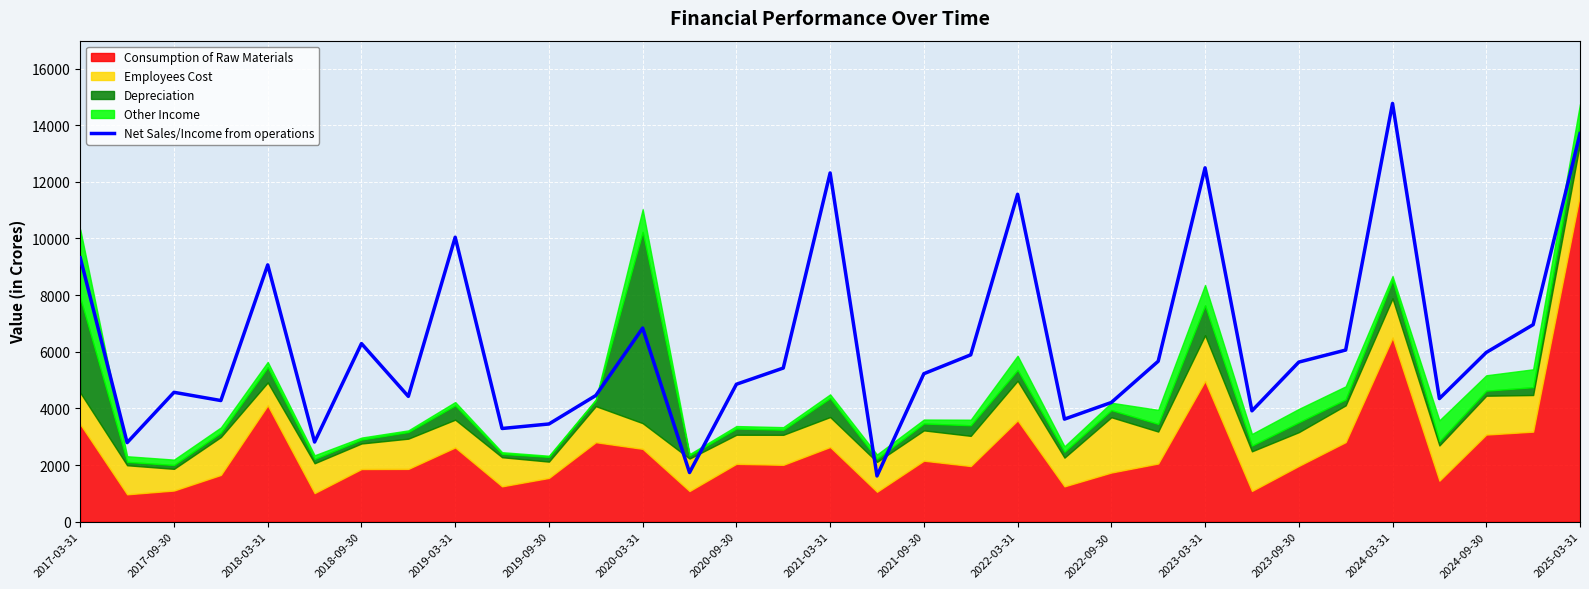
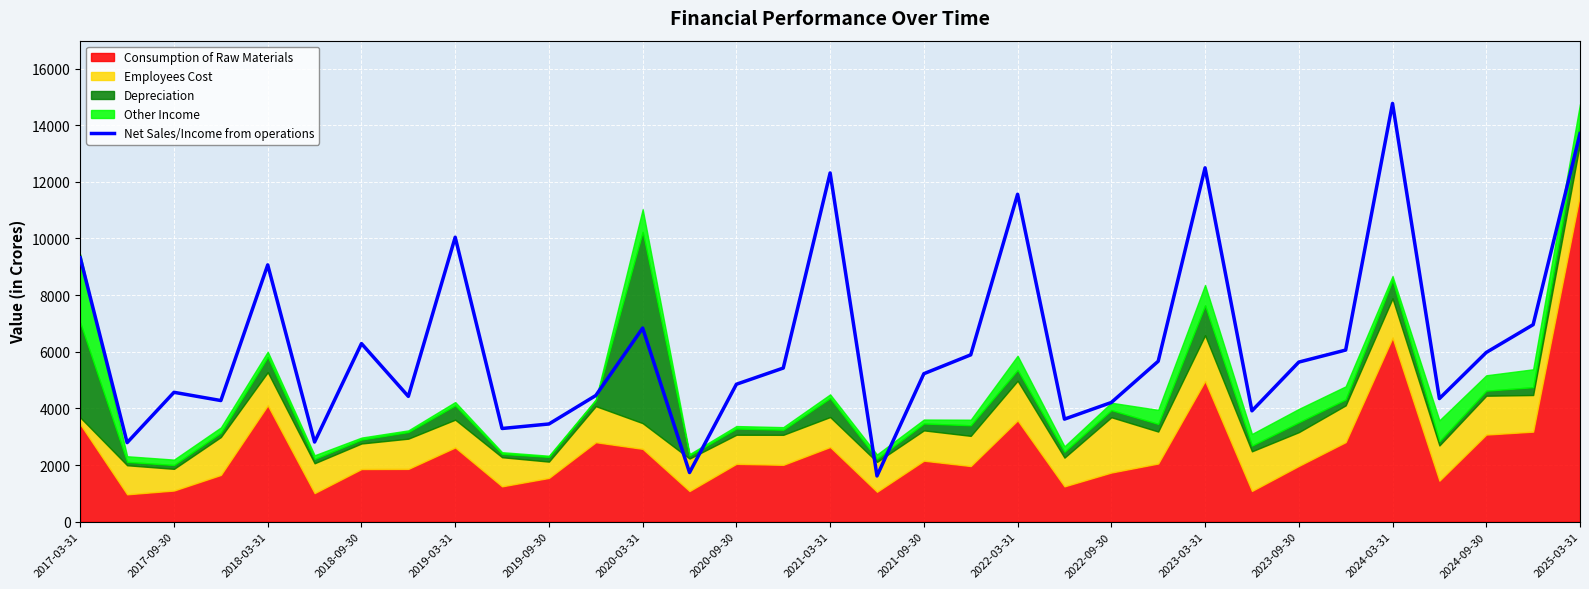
  {
    "Net Sales/Income from operations": {
      "2017-03-31": 9300,
      "2017-09-30": 4600,
      "2018-03-31": 9100,
      "2018-09-30": 6300,
      "2019-03-31": 10000,
      "2019-09-30": 3500,
      "2020-03-31": 6800,
      "2020-09-30": 4900,
      "2021-03-31": 12300,
      "2021-09-30": 5200,
      "2022-03-31": 11600,
      "2023-03-31": 12500,
      "2023-09-30": 5600,
      "2024-03-31": 14800,
      "2024-09-30": 6000,
      "2025-03-31": 13700
    },
    "Consumption of Raw Materials": {
      "2017-03-31": 3400,
      "2017-09-30": 1100,
      "2018-03-31": 4100,
      "2018-09-30": 1900,
      "2019-03-31": 2600,
      "2019-09-30": 1500,
      "2020-03-31": 2600,
      "2020-09-30": 2000,
      "2021-03-31": 2600,
      "2021-09-30": 2200,
      "2022-03-31": 3600,
      "2022-09-30": 1700,
      "2023-03-31": 5000,
      "2023-09-30": 2000,
      "2024-03-31": 6500,
      "2024-09-30": 3100,
      "2025-03-31": 11600
    },
    "Employees Cost": {
-     "2017-03-31": 1100,
+     "2017-03-31": 200,
      "2017-09-30": 800,
-     "2018-03-31": 800,
+     "2018-03-31": 1200,
      "2018-09-30": 900,
      "2019-03-31": 1000,
      "2019-09-30": 600,
      "2020-03-31": 900,
      "2020-09-30": 1000,
      "2021-03-31": 1100,
      "2021-09-30": 1100,
      "2022-03-31": 1400,
      "2022-09-30": 2000,
      "2023-03-31": 1600,
      "2023-09-30": 1200,
      "2024-03-31": 1400,
      "2024-09-30": 1400,
      "2025-03-31": 1800
    },
    "Depreciation": {
      "2017-03-31": 3300,
      "2017-09-30": 100,
      "2018-03-31": 500,
      "2019-03-31": 500,
      "2020-03-31": 6800,
      "2021-03-31": 700,
      "2021-09-30": 200,
      "2022-03-31": 400,
      "2022-09-30": 300,
      "2023-03-31": 1100,
      "2023-09-30": 300,
      "2024-03-31": 600,
      "2024-09-30": 200,
      "2025-03-31": 700
    },
    "Other Income": {
      "2017-03-31": 2400,
      "2017-09-30": 200,
      "2018-03-31": 200,
      "2019-03-31": 100,
      "2020-03-31": 800,
      "2021-03-31": 100,
      "2021-09-30": 100,
      "2022-03-31": 500,
      "2023-03-31": 700,
      "2023-09-30": 500,
      "2024-03-31": 100,
      "2024-09-30": 500,
      "2025-03-31": 700
    }
  }
